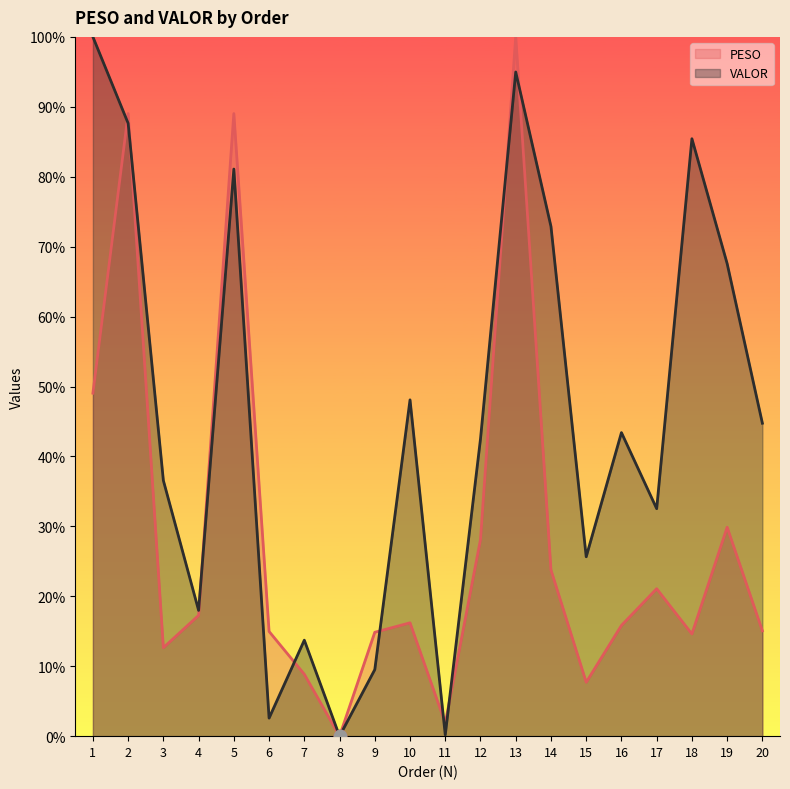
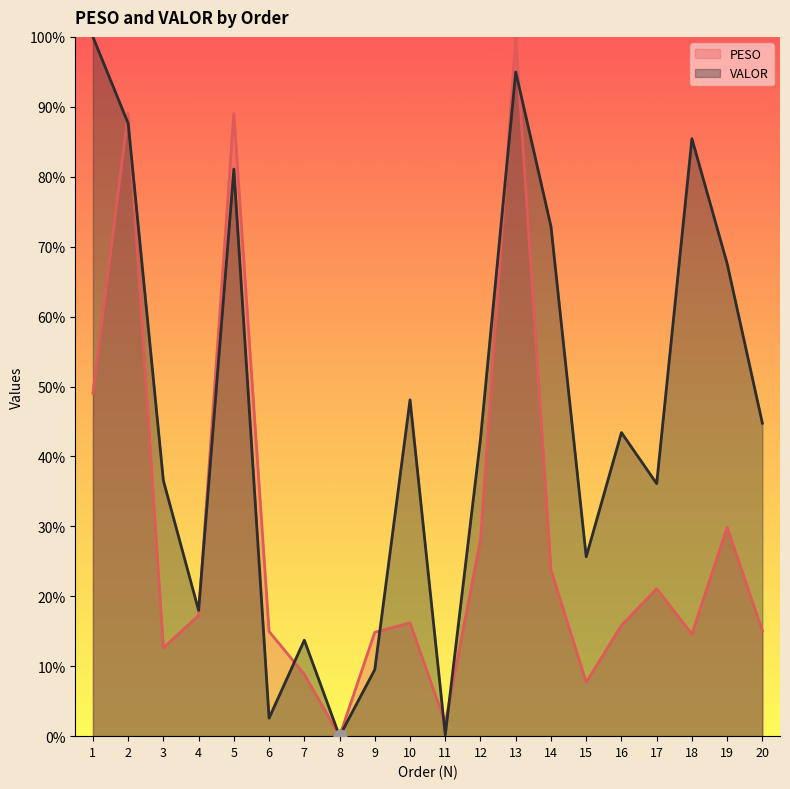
  {
    "VALOR": {
      "1": "100%",
      "2": "88%",
      "3": "37%",
      "4": "18%",
      "5": "81%",
      "6": "3%",
      "7": "14%",
      "9": "10%",
      "10": "48%",
      "11": "0%",
      "12": "43%",
      "13": "95%",
      "14": "73%",
      "15": "26%",
      "16": "43%",
-     "17": "33%",
+     "17": "36%",
      "18": "85%",
      "19": "68%",
      "20": "45%"
    }
  }
